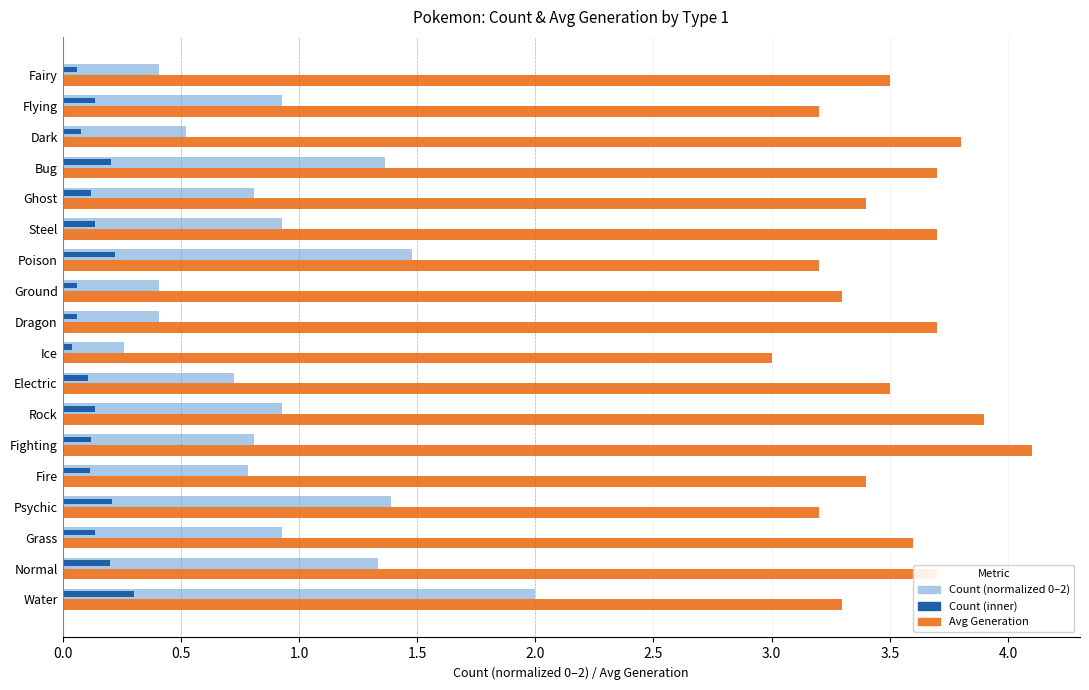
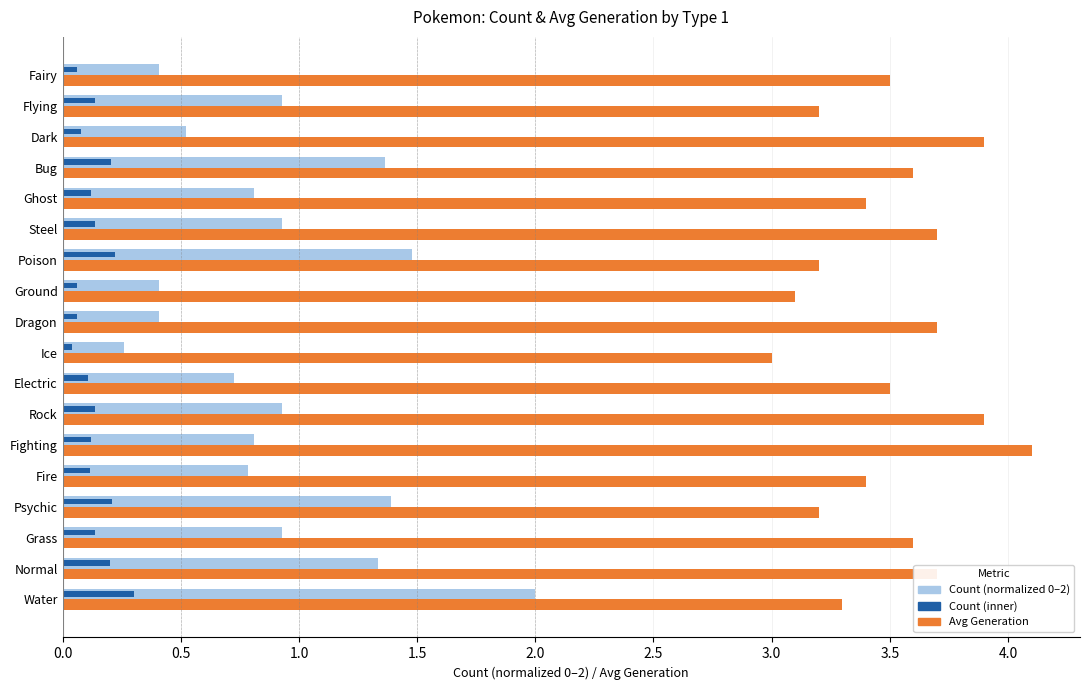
  {
    "Avg Generation": {
      "Fairy": 3.5,
      "Flying": 3.2,
-     "Dark": 3.8,
-     "Bug": 3.7,
+     "Dark": 3.9,
+     "Bug": 3.6,
      "Ghost": 3.4,
      "Steel": 3.7,
      "Poison": 3.2,
-     "Ground": 3.3,
+     "Ground": 3.1,
      "Dragon": 3.7,
      "Ice": 3.0,
      "Electric": 3.5,
      "Rock": 3.9,
      "Fighting": 4.1,
      "Fire": 3.4,
      "Psychic": 3.2,
      "Grass": 3.6,
      "Water": 3.3
    }
  }
